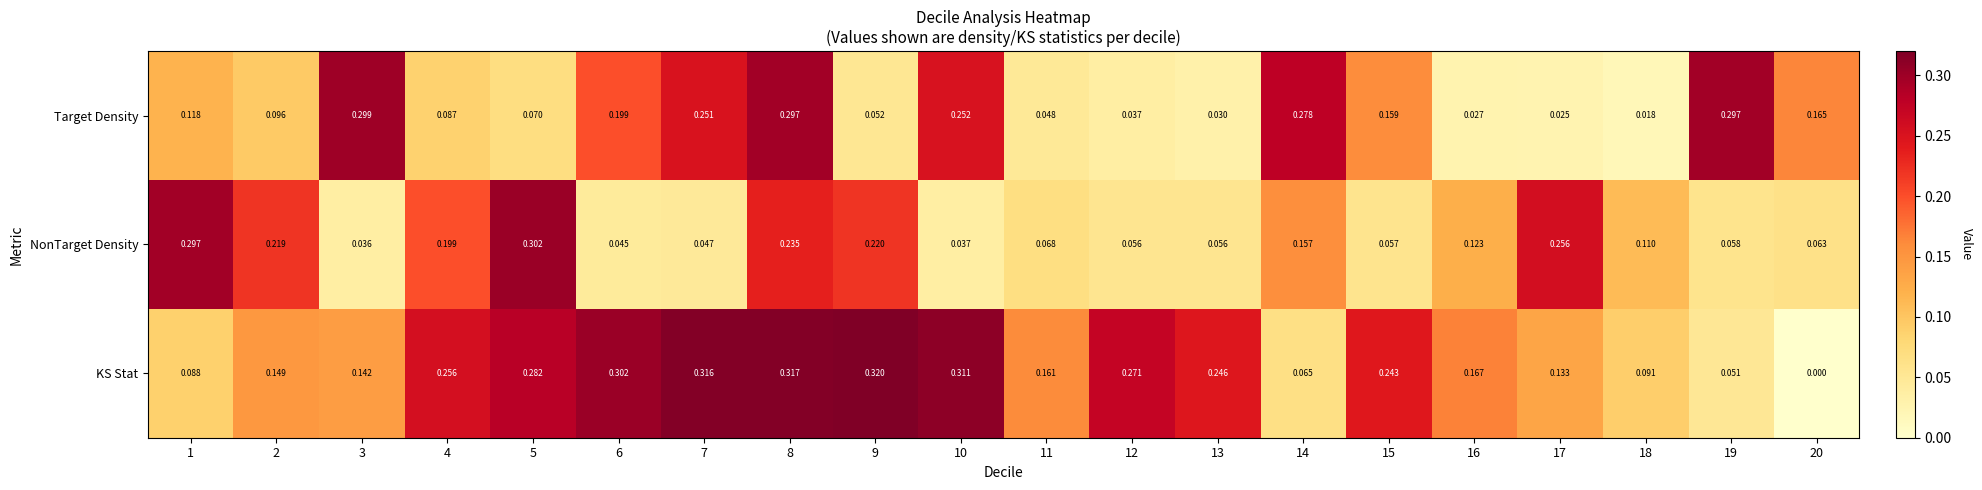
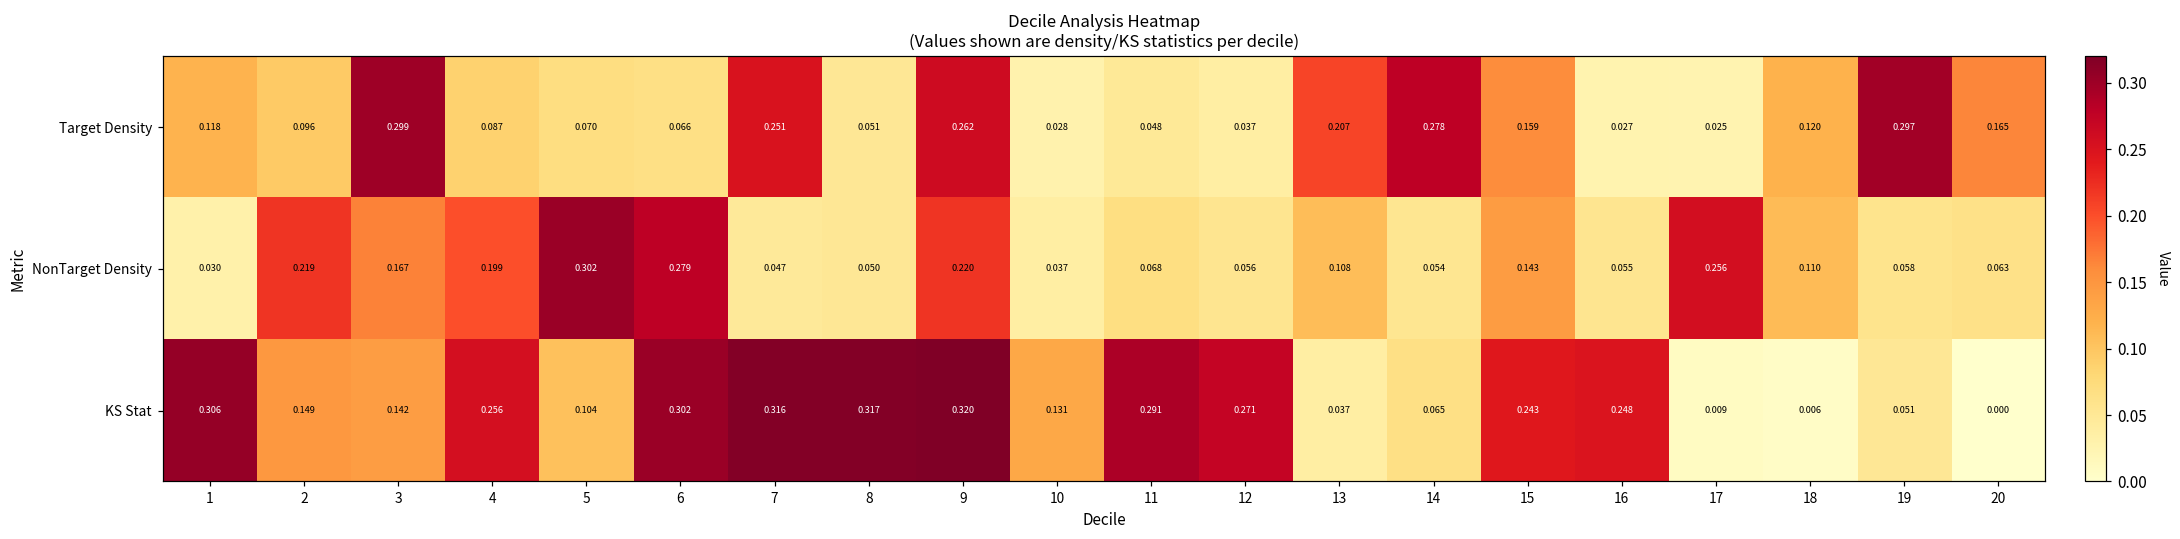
  {
    "Target Density": {
      "1": 0.118,
      "2": 0.096,
      "3": 0.299,
      "4": 0.087,
      "5": 0.070,
-     "6": 0.199,
+     "6": 0.066,
      "7": 0.251,
-     "8": 0.297,
-     "9": 0.052,
-     "10": 0.252,
+     "8": 0.051,
+     "9": 0.262,
+     "10": 0.028,
      "11": 0.048,
      "12": 0.037,
-     "13": 0.030,
+     "13": 0.207,
      "14": 0.278,
      "15": 0.159,
      "16": 0.027,
      "17": 0.025,
-     "18": 0.018,
+     "18": 0.120,
      "19": 0.297,
      "20": 0.165
    },
    "NonTarget Density": {
-     "1": 0.297,
+     "1": 0.030,
      "2": 0.219,
-     "3": 0.036,
+     "3": 0.167,
      "4": 0.199,
      "5": 0.302,
-     "6": 0.045,
+     "6": 0.279,
      "7": 0.047,
-     "8": 0.235,
+     "8": 0.050,
      "9": 0.220,
      "10": 0.037,
      "11": 0.068,
      "12": 0.056,
-     "13": 0.056,
-     "14": 0.157,
-     "15": 0.057,
-     "16": 0.123,
+     "13": 0.108,
+     "14": 0.054,
+     "15": 0.143,
+     "16": 0.055,
      "17": 0.256,
      "18": 0.110,
      "19": 0.058,
      "20": 0.063
    },
    "KS Stat": {
-     "1": 0.088,
+     "1": 0.306,
      "2": 0.149,
      "3": 0.142,
      "4": 0.256,
-     "5": 0.282,
+     "5": 0.104,
      "6": 0.302,
      "7": 0.316,
      "8": 0.317,
      "9": 0.320,
-     "10": 0.311,
-     "11": 0.161,
+     "10": 0.131,
+     "11": 0.291,
      "12": 0.271,
-     "13": 0.246,
+     "13": 0.037,
      "14": 0.065,
      "15": 0.243,
-     "16": 0.167,
-     "17": 0.133,
-     "18": 0.091,
+     "16": 0.248,
+     "17": 0.009,
+     "18": 0.006,
      "19": 0.051,
      "20": 0.000
    }
  }
